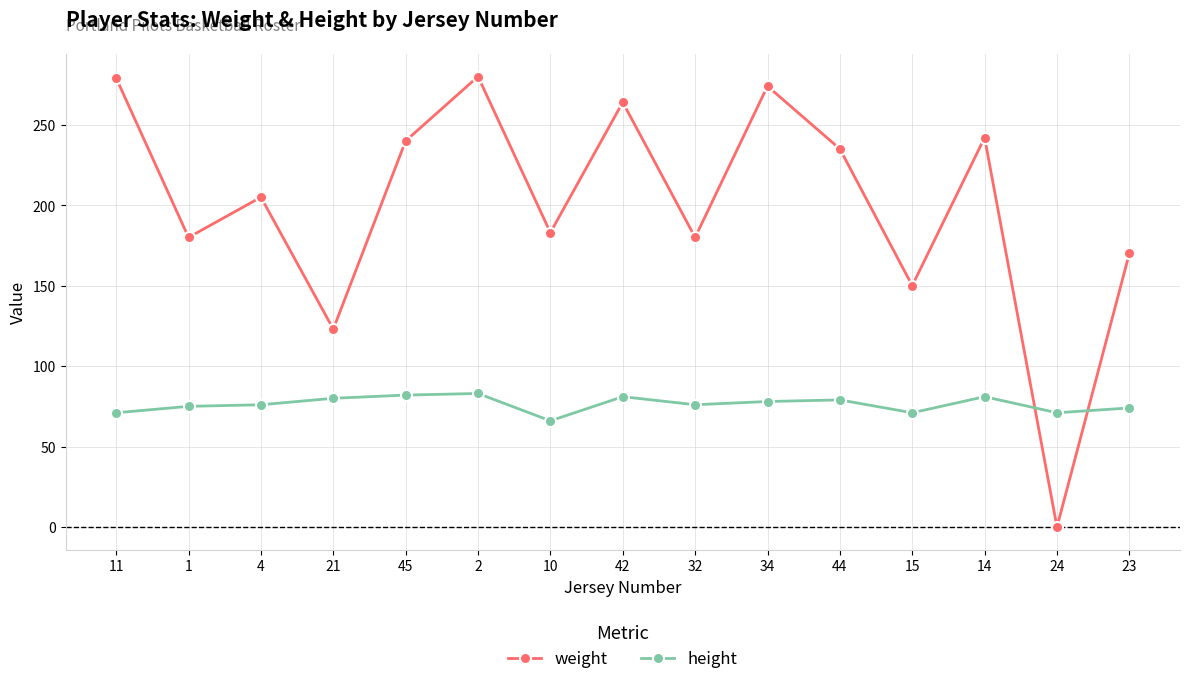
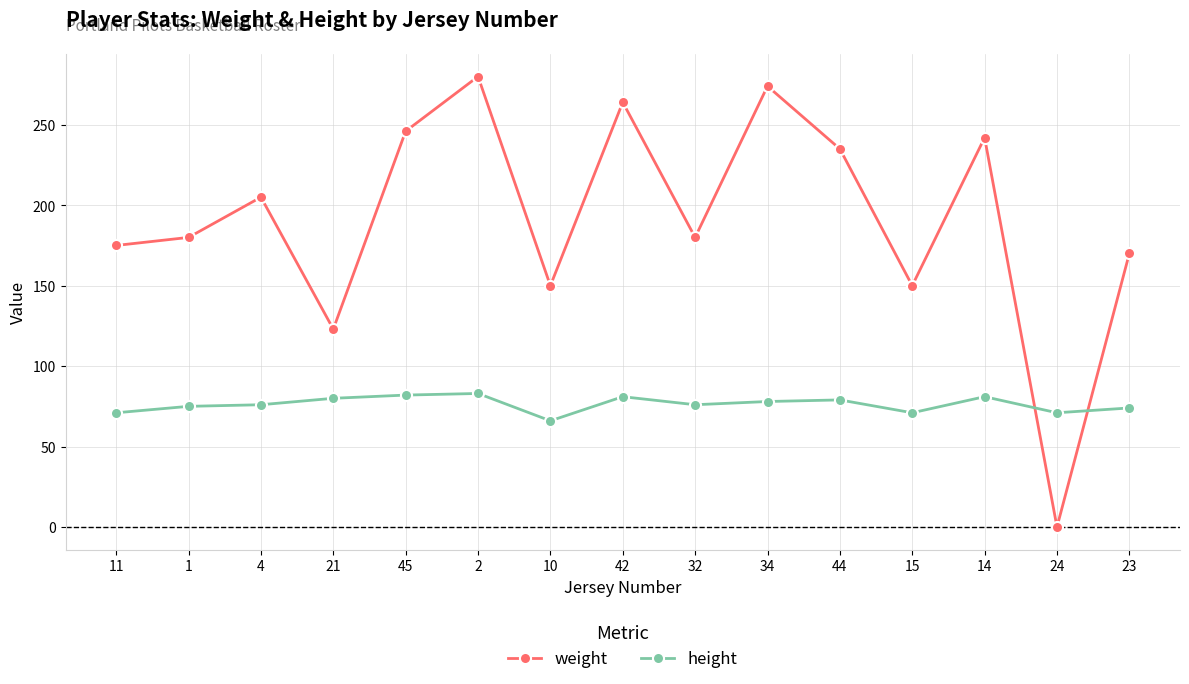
  {
    "weight": {
-     "11": 279,
+     "11": 175,
      "1": 180,
      "4": 205,
      "21": 123,
-     "45": 240,
+     "45": 246,
      "2": 280,
-     "10": 183,
+     "10": 150,
      "42": 264,
      "32": 180,
      "34": 274,
      "44": 235,
      "15": 150,
      "14": 242,
      "24": 0,
      "23": 170
    },
    "height": {
      "11": 71,
      "1": 75,
      "4": 76,
      "21": 80,
      "45": 82,
      "2": 83,
      "10": 66,
      "42": 81,
      "32": 76,
      "34": 78,
      "44": 79,
      "15": 71,
      "14": 81,
      "24": 71,
      "23": 74
    }
  }
